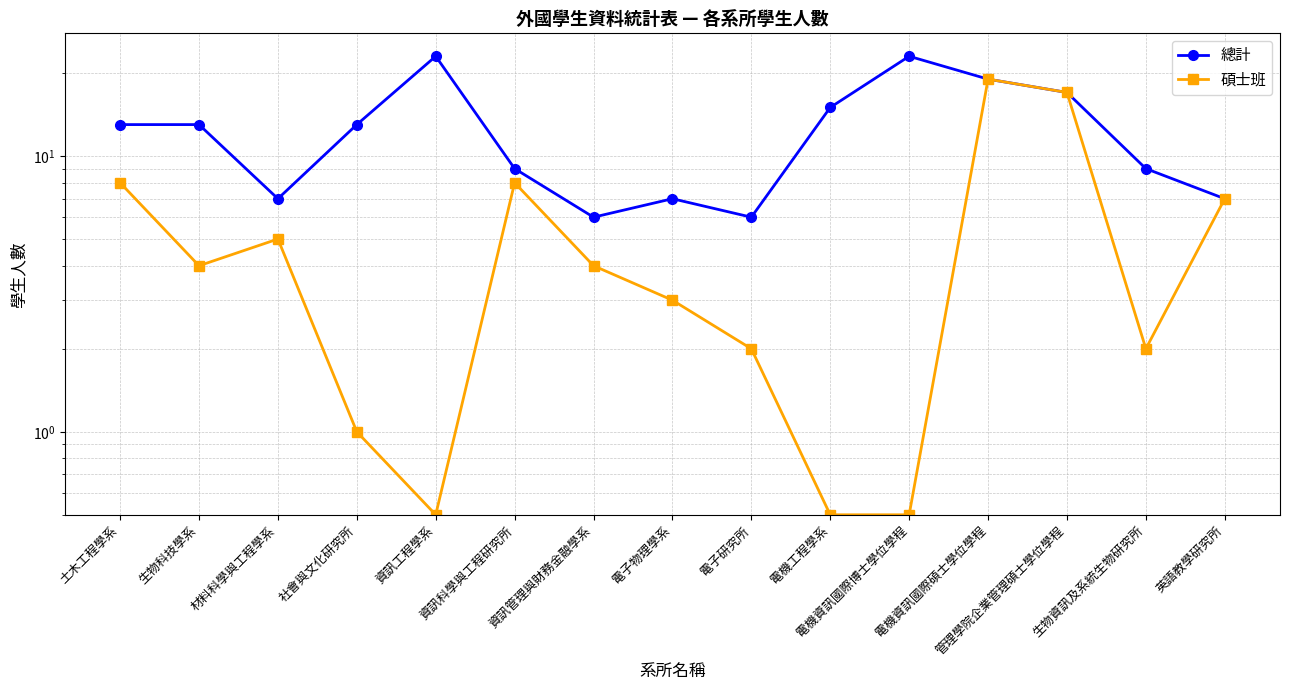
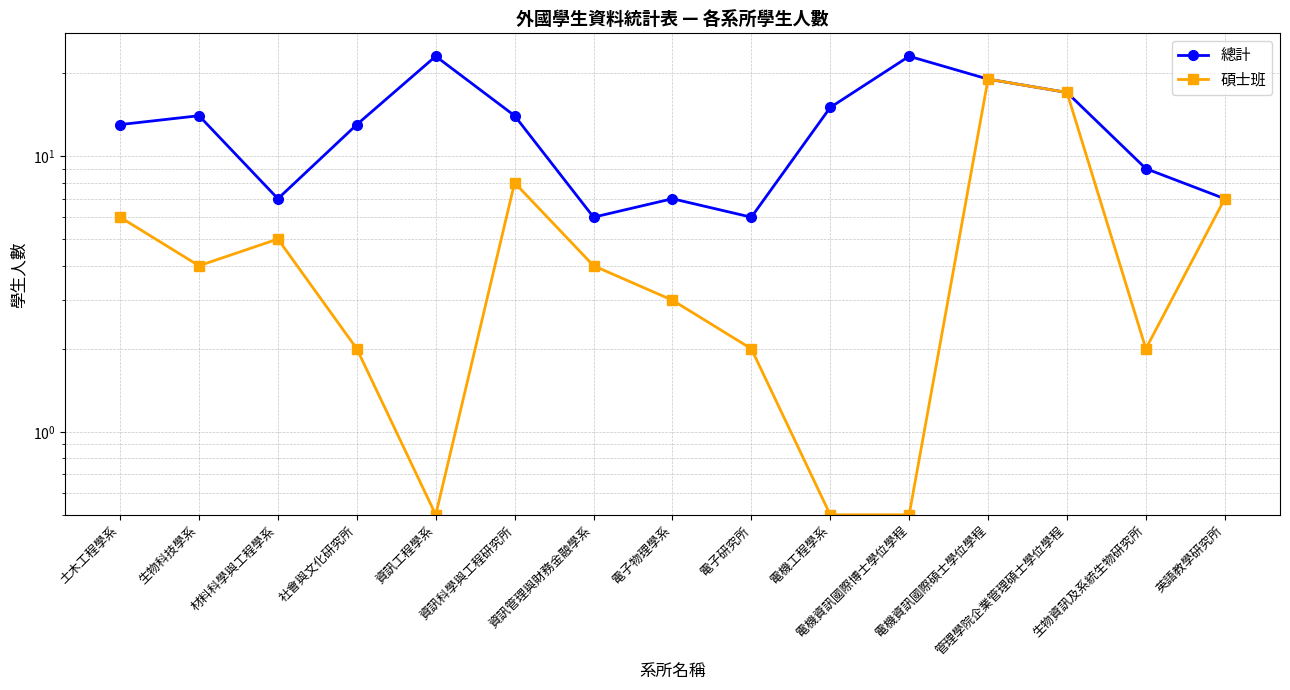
  {
    "總計": {
      "土木工程學系": 13,
-     "生物科技學系": 13,
+     "生物科技學系": 14,
      "材料科學與工程學系": 7,
      "社會與文化研究所": 13,
      "資訊工程學系": 23,
-     "資訊科學與工程研究所": 9,
+     "資訊科學與工程研究所": 14,
      "資訊管理與財務金融學系": 6,
      "電子物理學系": 7,
      "電子研究所": 6,
      "電機工程學系": 15,
      "電機資訊國際博士學位學程": 23,
      "生物資訊及系統生物研究所": 9
    },
    "碩士班": {
-     "土木工程學系": 8,
+     "土木工程學系": 6,
      "生物科技學系": 4,
      "材料科學與工程學系": 5,
-     "社會與文化研究所": 1,
+     "社會與文化研究所": 2,
      "資訊工程學系": 0.50,
      "資訊科學與工程研究所": 8,
      "資訊管理與財務金融學系": 4,
      "電子物理學系": 3,
      "電子研究所": 2,
      "電機工程學系": 0.50,
      "電機資訊國際博士學位學程": 0.50,
      "生物資訊及系統生物研究所": 2
    }
  }
